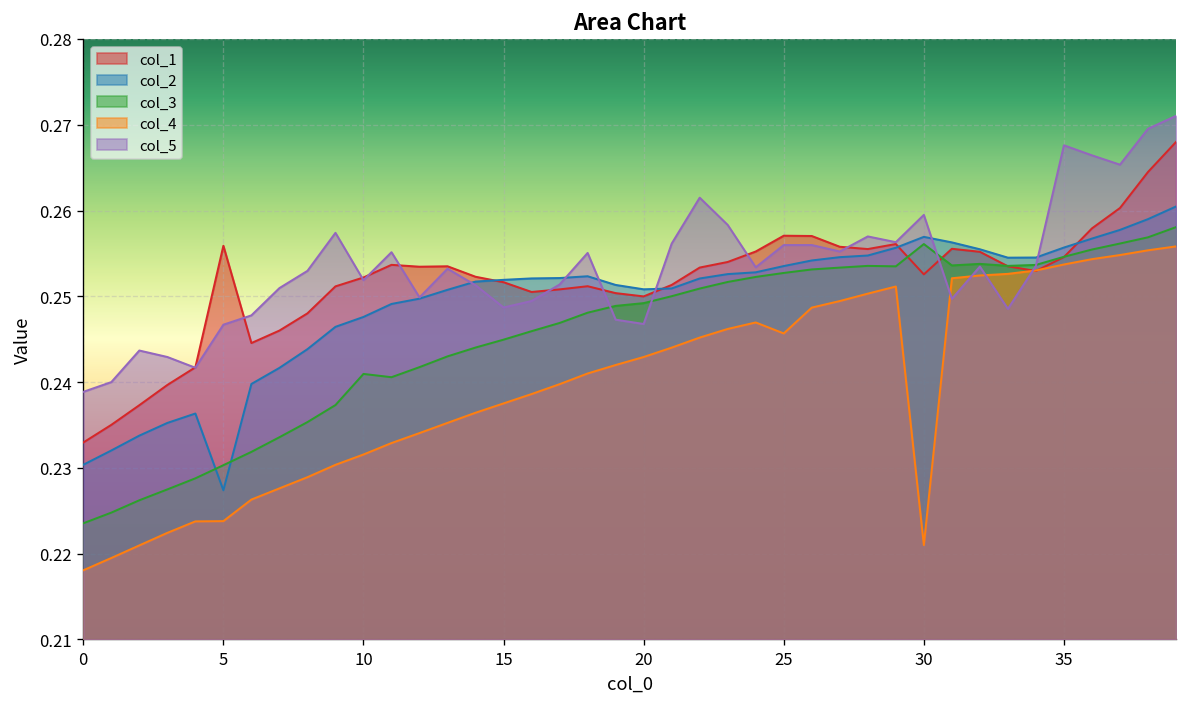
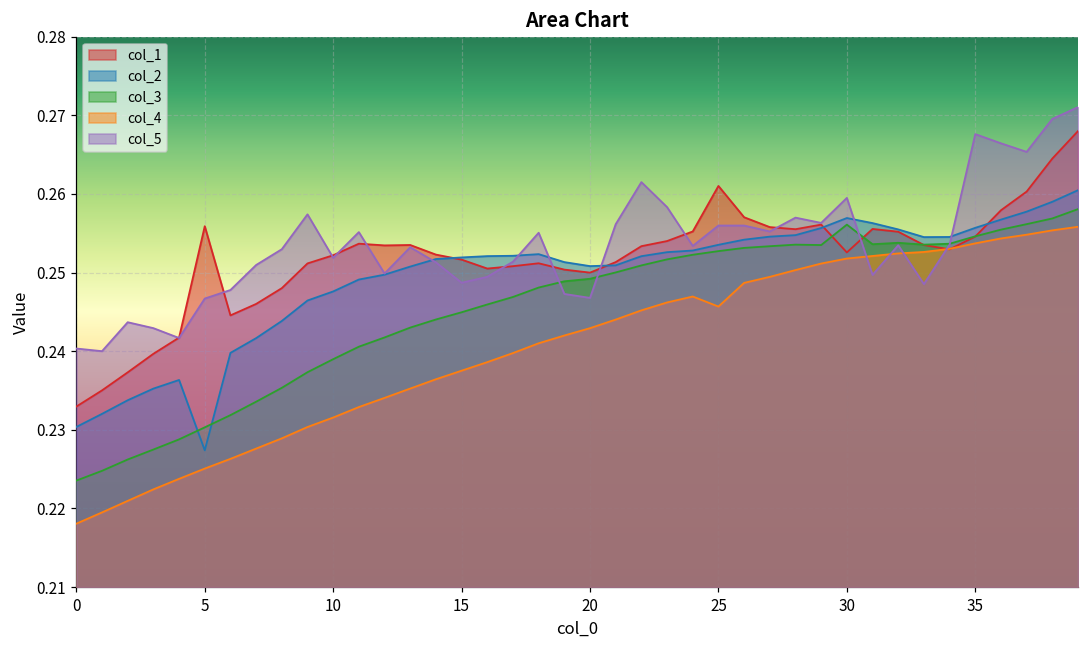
  {
    "col_1": {
      "0": 0.233,
      "5": 0.256,
      "20": 0.250,
-     "25": 0.257,
+     "25": 0.261,
      "30": 0.253
    },
    "col_2": {
      "0": 0.230,
      "5": 0.227,
      "10": 0.248,
      "20": 0.251,
      "25": 0.254,
      "30": 0.257,
      "35": 0.256
    },
    "col_3": {
      "0": 0.224,
      "5": 0.230,
-     "10": 0.241,
+     "10": 0.239,
      "15": 0.245,
      "20": 0.249,
      "25": 0.253,
      "30": 0.256
    },
    "col_4": {
      "0": 0.218,
-     "5": 0.224,
+     "5": 0.225,
      "10": 0.232,
      "15": 0.238,
      "20": 0.243,
      "25": 0.246,
-     "30": 0.221,
+     "30": 0.252,
      "35": 0.254
    },
    "col_5": {
-     "0": 0.239,
+     "0": 0.240,
      "5": 0.247,
      "15": 0.249,
      "20": 0.247,
      "25": 0.256,
      "30": 0.259,
      "35": 0.268
    }
  }
